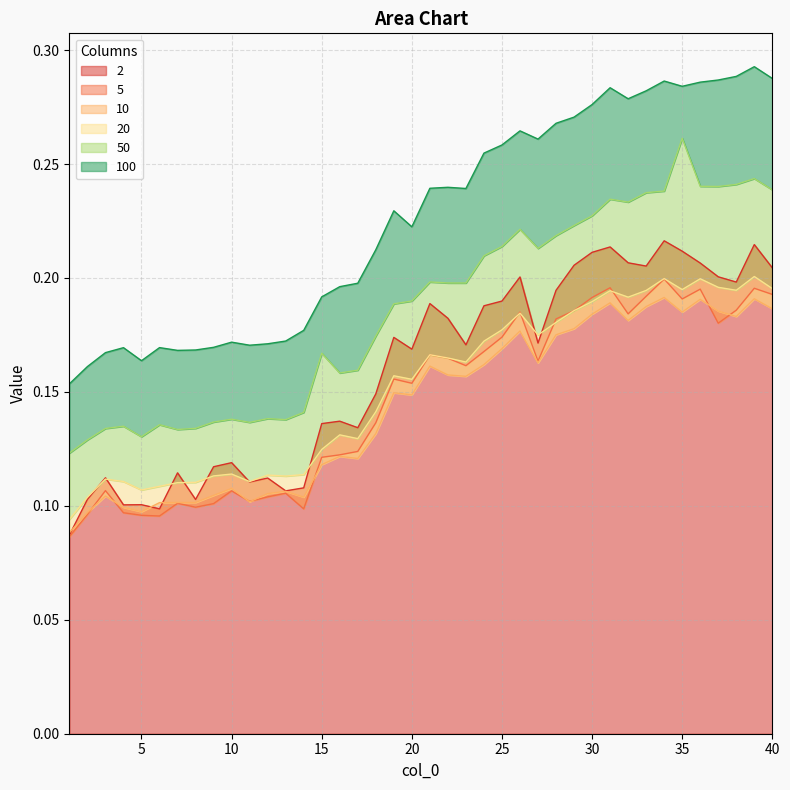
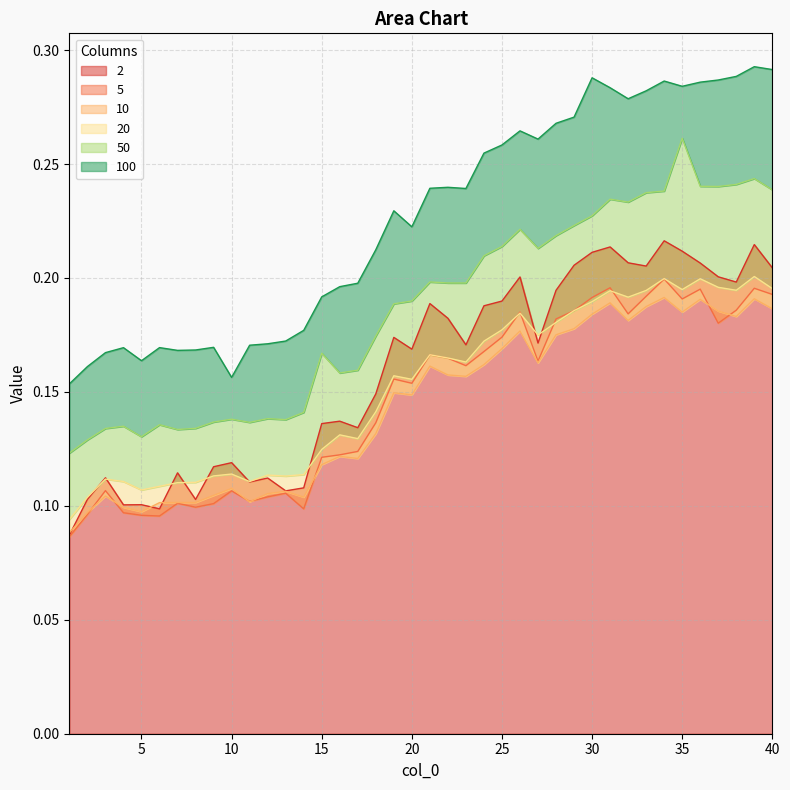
  {
    "50": {
      "5": 0.130,
      "10": 0.138,
      "15": 0.167,
      "20": 0.190,
      "25": 0.214,
      "30": 0.227,
      "35": 0.261,
      "40": 0.239
    },
    "100": {
      "5": 0.164,
-     "10": 0.172,
+     "10": 0.156,
      "15": 0.192,
      "20": 0.222,
      "25": 0.258,
-     "30": 0.276,
+     "30": 0.288,
      "35": 0.284,
-     "40": 0.288
+     "40": 0.291
    }
  }
